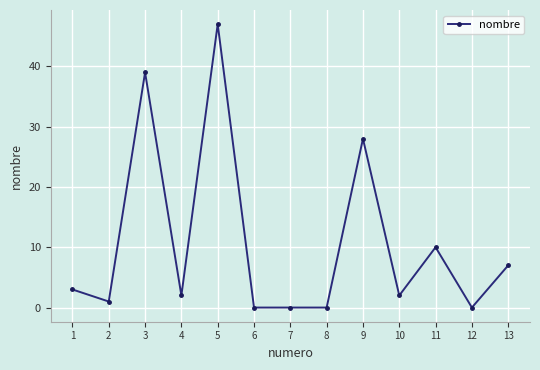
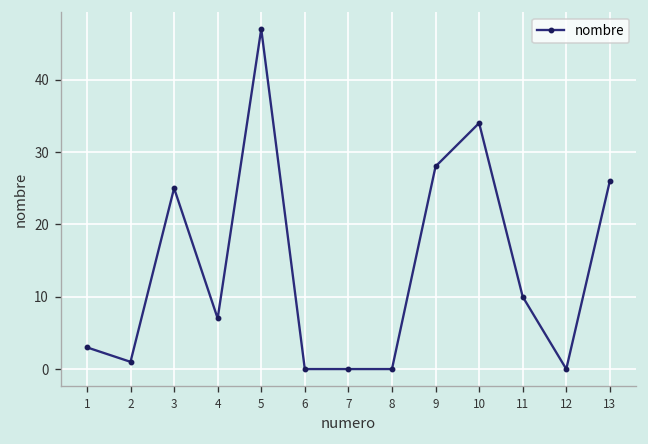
  {
    "1": 3,
    "2": 1,
-   "3": 39,
-   "4": 2,
+   "3": 25,
+   "4": 7,
    "5": 47,
    "6": 0,
    "7": 0,
    "8": 0,
    "9": 28,
-   "10": 2,
+   "10": 34,
    "11": 10,
    "12": 0,
-   "13": 7
+   "13": 26
  }
